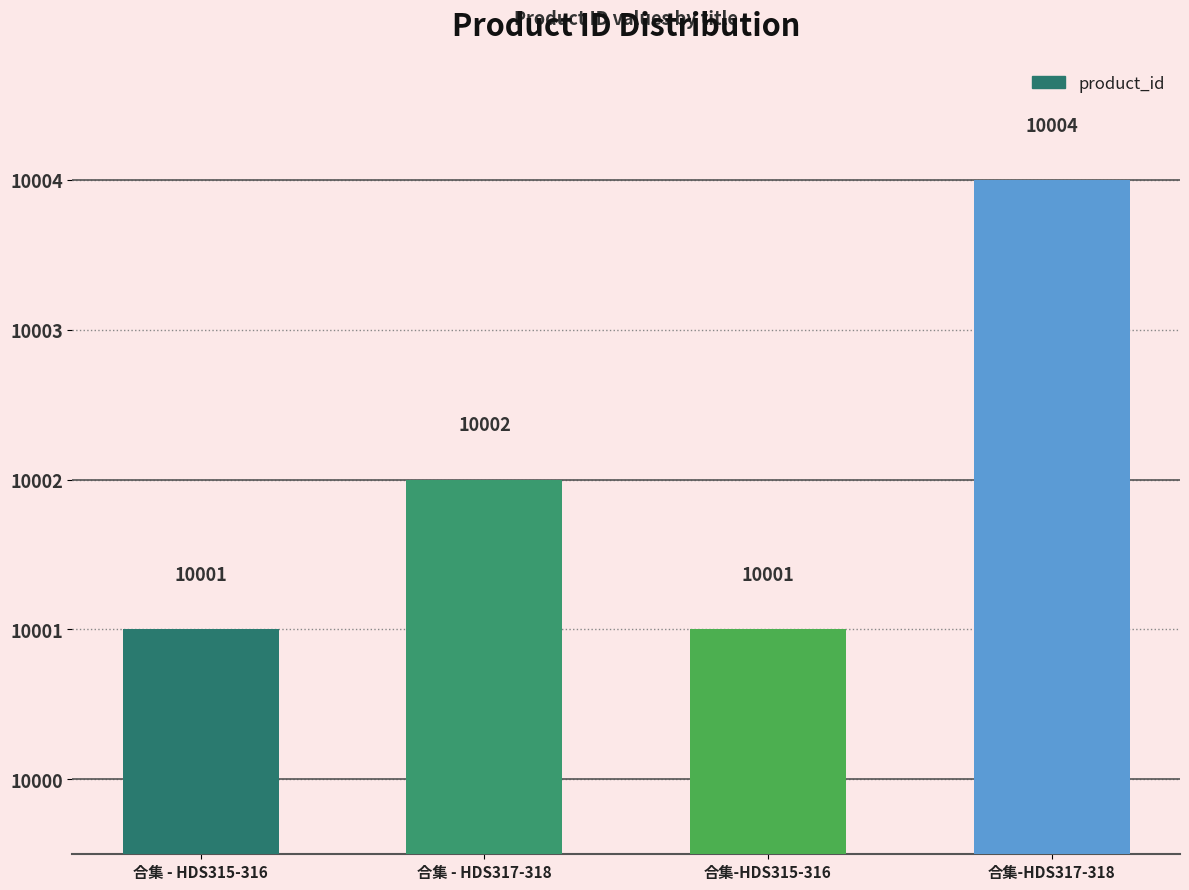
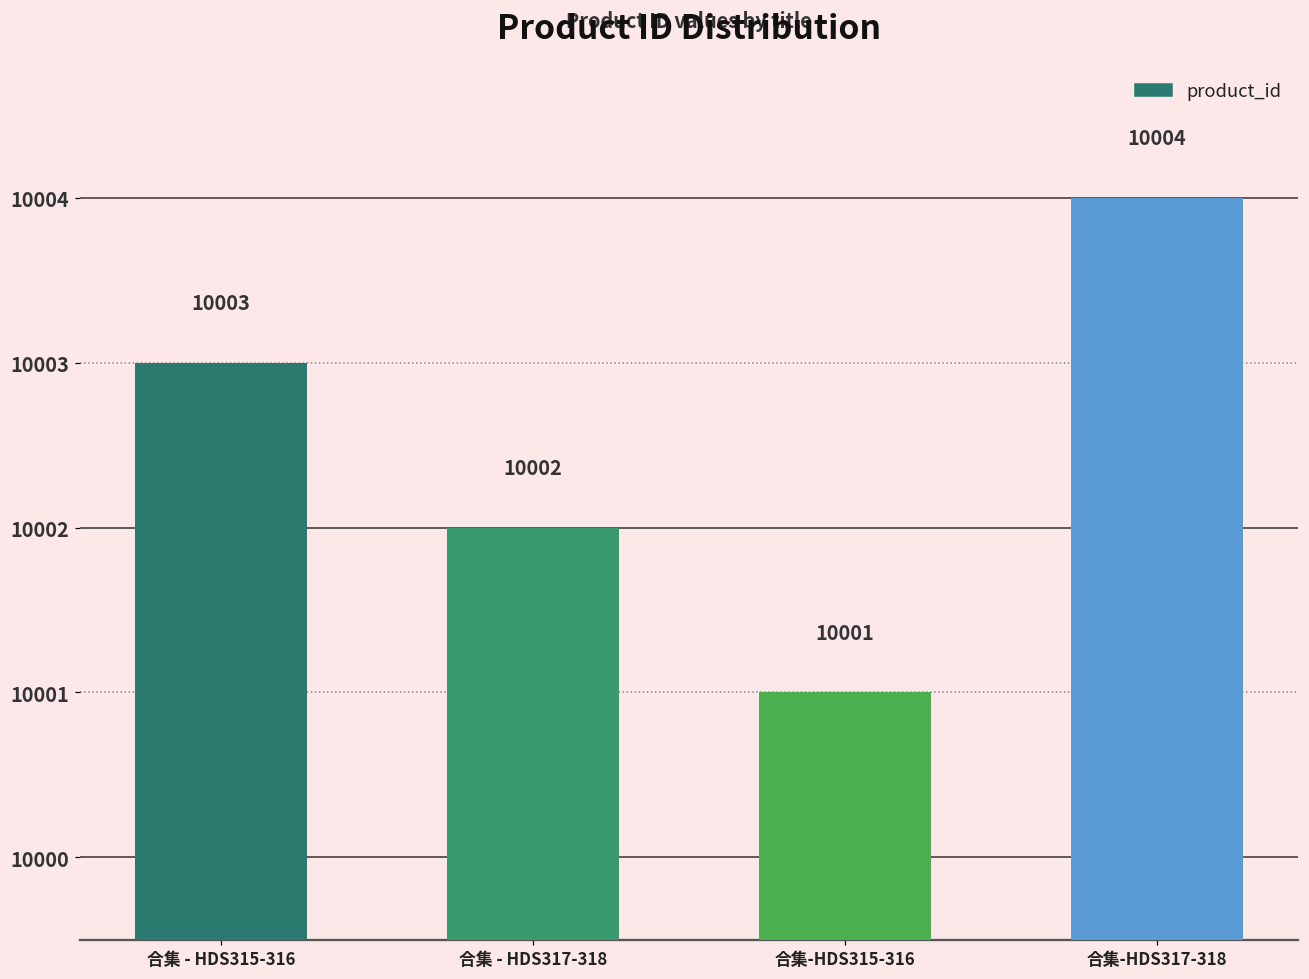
  {
-   "合集 - HDS315-316": 10001
+   "合集 - HDS315-316": 10003
  }
